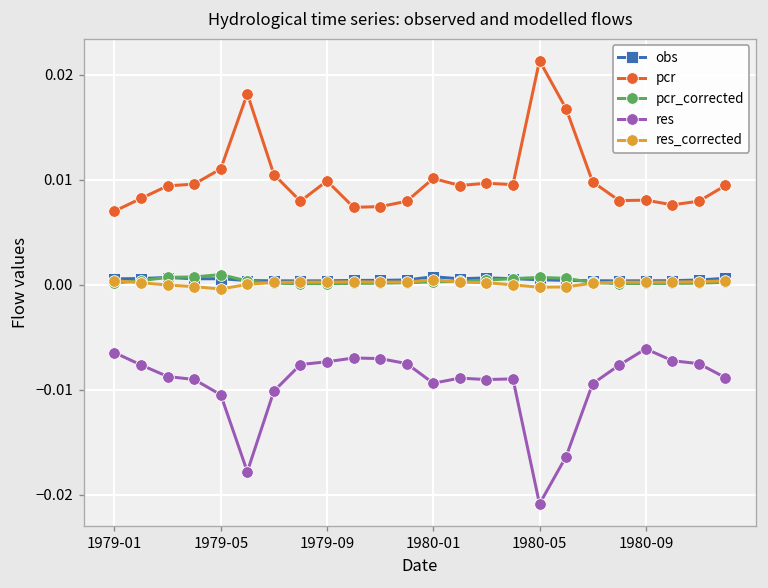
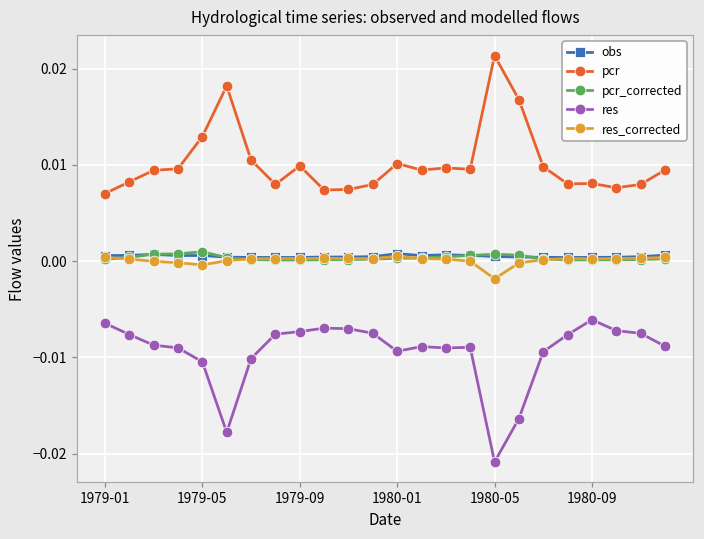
  {
    "obs": {
      "1979-05": 0.001,
      "1980-01": 0.001
    },
    "pcr": {
      "1979-01": 0.007,
-     "1979-05": 0.011,
+     "1979-05": 0.013,
      "1979-09": 0.010,
      "1980-01": 0.010,
      "1980-05": 0.021,
      "1980-09": 0.008
    },
    "pcr_corrected": {
      "1979-05": 0.001
    },
    "res": {
      "1979-01": -0.006,
      "1979-05": -0.010,
      "1979-09": -0.007,
      "1980-01": -0.009,
      "1980-05": -0.021,
      "1980-09": -0.006
    },
    "res_corrected": {
      "1979-05": 0.000,
-     "1980-05": 0.000
+     "1980-05": -0.002
    }
  }
